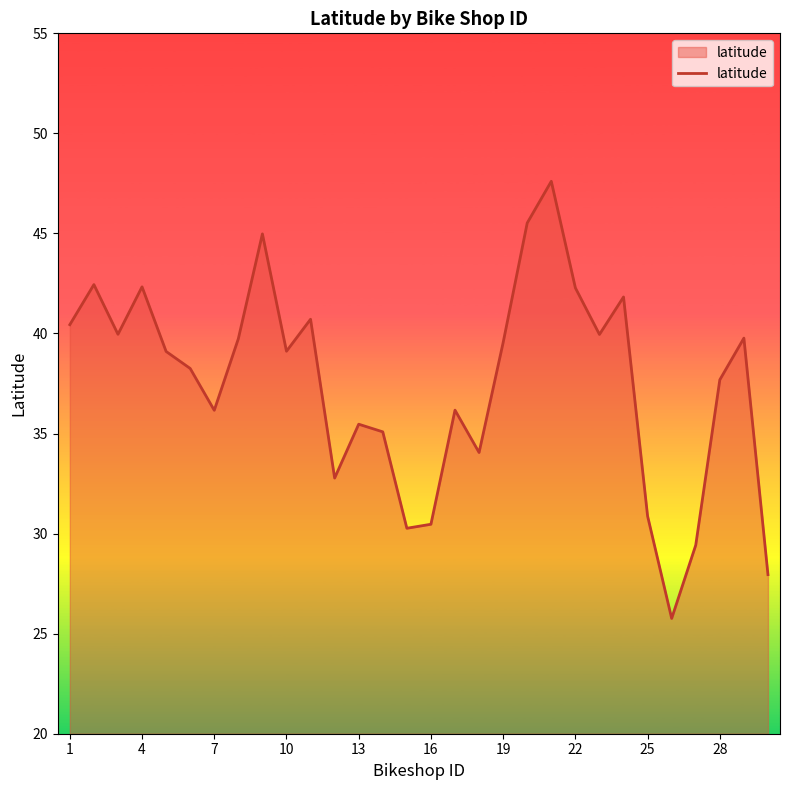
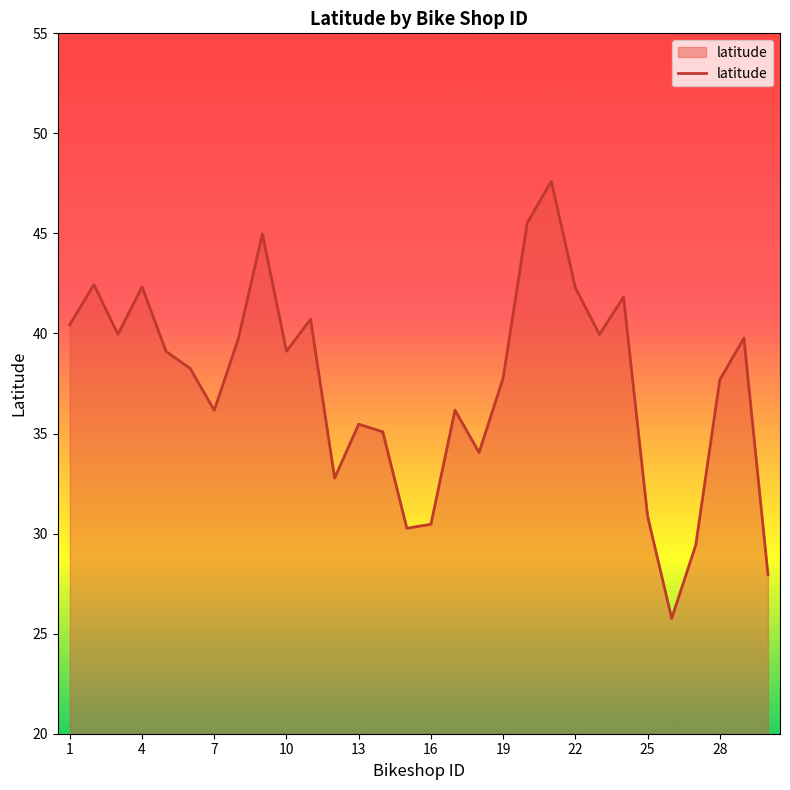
  {
    "1": 40.4,
    "4": 42.3,
    "7": 36.2,
    "10": 39.1,
    "13": 35.5,
    "16": 30.5,
-   "19": 39.5,
+   "19": 37.8,
    "22": 42.3,
    "25": 30.9,
    "28": 37.7
  }
